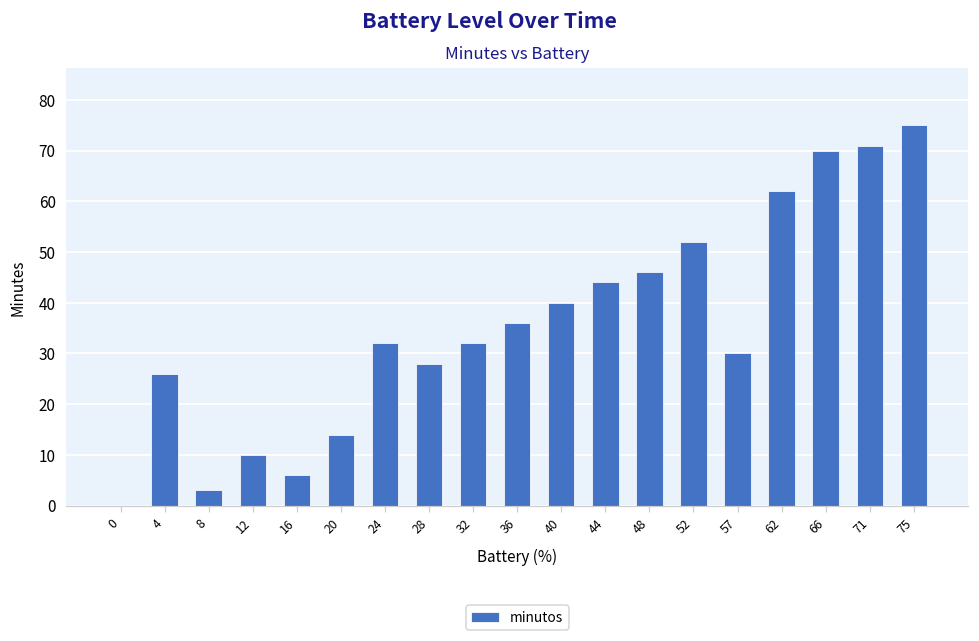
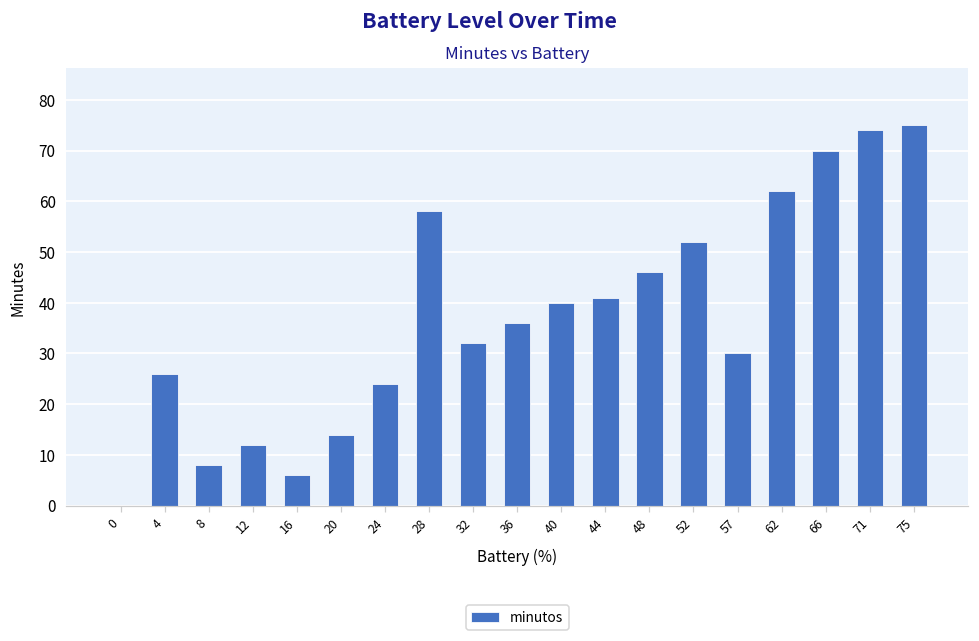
  {
    "0": 0,
    "4": 26,
-   "8": 3,
-   "12": 10,
+   "8": 8,
+   "12": 12,
    "16": 6,
    "20": 14,
-   "24": 32,
-   "28": 28,
+   "24": 24,
+   "28": 58,
    "32": 32,
    "36": 36,
    "40": 40,
-   "44": 44,
+   "44": 41,
    "48": 46,
    "52": 52,
    "57": 30,
    "62": 62,
    "66": 70,
-   "71": 71,
+   "71": 74,
    "75": 75
  }
